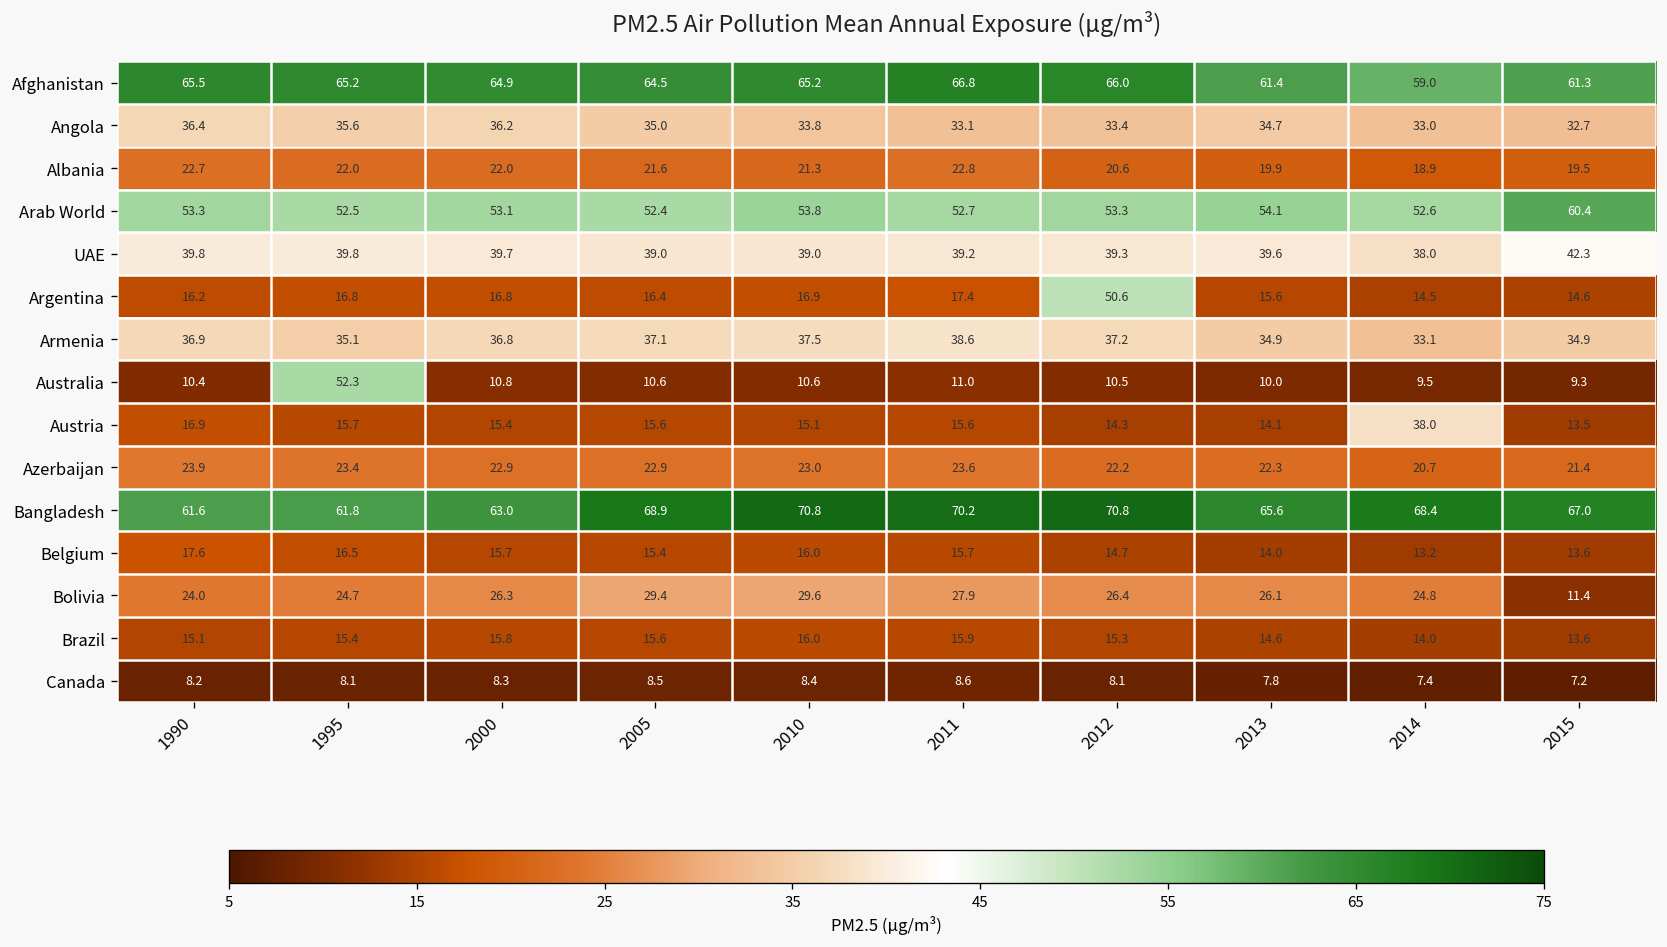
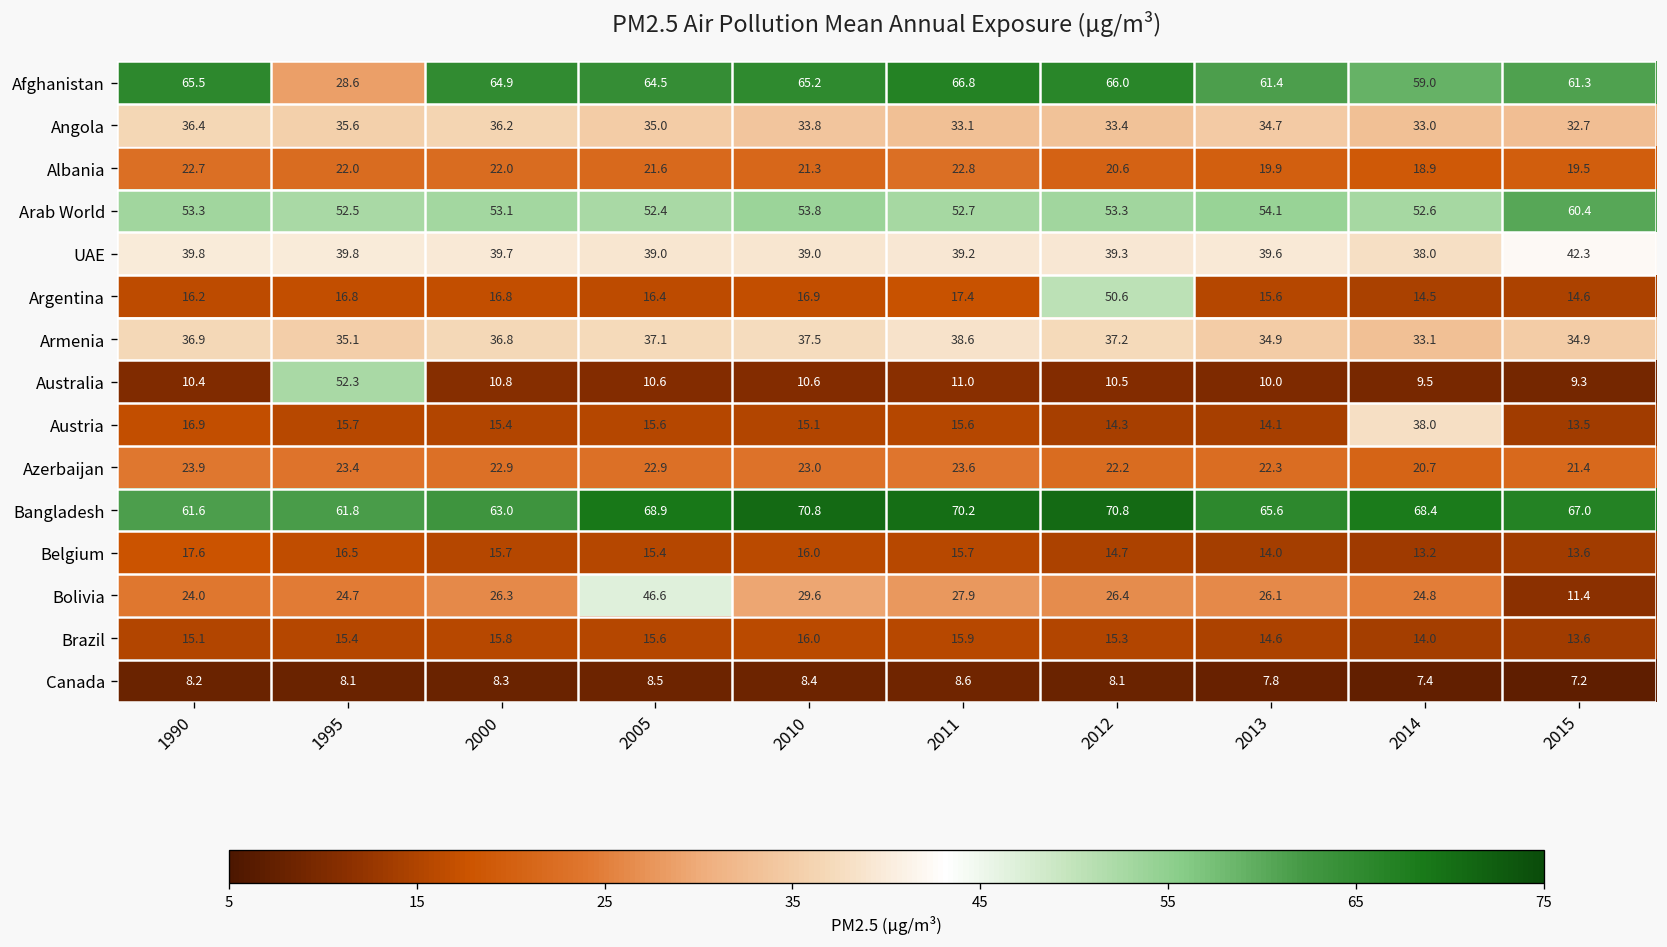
  {
    "Afghanistan": {
      "1990": 65.5,
-     "1995": 65.2,
+     "1995": 28.6,
      "2000": 64.9,
      "2005": 64.5,
      "2010": 65.2,
      "2011": 66.8,
      "2012": 66.0,
      "2013": 61.4,
      "2014": 59.0,
      "2015": 61.3
    },
    "Angola": {
      "1990": 36.4,
      "1995": 35.6,
      "2000": 36.2,
      "2005": 35.0,
      "2010": 33.8,
      "2011": 33.1,
      "2012": 33.4,
      "2013": 34.7,
      "2014": 33.0,
      "2015": 32.7
    },
    "Albania": {
      "1990": 22.7,
      "1995": 22.0,
      "2000": 22.0,
      "2005": 21.6,
      "2010": 21.3,
      "2011": 22.8,
      "2012": 20.6,
      "2013": 19.9,
      "2014": 18.9,
      "2015": 19.5
    },
    "Arab World": {
      "1990": 53.3,
      "1995": 52.5,
      "2000": 53.1,
      "2005": 52.4,
      "2010": 53.8,
      "2011": 52.7,
      "2012": 53.3,
      "2013": 54.1,
      "2014": 52.6,
      "2015": 60.4
    },
    "UAE": {
      "1990": 39.8,
      "1995": 39.8,
      "2000": 39.7,
      "2005": 39.0,
      "2010": 39.0,
      "2011": 39.2,
      "2012": 39.3,
      "2013": 39.6,
      "2014": 38.0,
      "2015": 42.3
    },
    "Argentina": {
      "1990": 16.2,
      "1995": 16.8,
      "2000": 16.8,
      "2005": 16.4,
      "2010": 16.9,
      "2011": 17.4,
      "2012": 50.6,
      "2013": 15.6,
      "2014": 14.5,
      "2015": 14.6
    },
    "Armenia": {
      "1990": 36.9,
      "1995": 35.1,
      "2000": 36.8,
      "2005": 37.1,
      "2010": 37.5,
      "2011": 38.6,
      "2012": 37.2,
      "2013": 34.9,
      "2014": 33.1,
      "2015": 34.9
    },
    "Australia": {
      "1990": 10.4,
      "1995": 52.3,
      "2000": 10.8,
      "2005": 10.6,
      "2010": 10.6,
      "2011": 11.0,
      "2012": 10.5,
      "2013": 10.0,
      "2014": 9.5,
      "2015": 9.3
    },
    "Austria": {
      "1990": 16.9,
      "1995": 15.7,
      "2000": 15.4,
      "2005": 15.6,
      "2010": 15.1,
      "2011": 15.6,
      "2012": 14.3,
      "2013": 14.1,
      "2014": 38.0,
      "2015": 13.5
    },
    "Azerbaijan": {
      "1990": 23.9,
      "1995": 23.4,
      "2000": 22.9,
      "2005": 22.9,
      "2010": 23.0,
      "2011": 23.6,
      "2012": 22.2,
      "2013": 22.3,
      "2014": 20.7,
      "2015": 21.4
    },
    "Bangladesh": {
      "1990": 61.6,
      "1995": 61.8,
      "2000": 63.0,
      "2005": 68.9,
      "2010": 70.8,
      "2011": 70.2,
      "2012": 70.8,
      "2013": 65.6,
      "2014": 68.4,
      "2015": 67.0
    },
    "Belgium": {
      "1990": 17.6,
      "1995": 16.5,
      "2000": 15.7,
      "2005": 15.4,
      "2010": 16.0,
      "2011": 15.7,
      "2012": 14.7,
      "2013": 14.0,
      "2014": 13.2,
      "2015": 13.6
    },
    "Bolivia": {
      "1990": 24.0,
      "1995": 24.7,
      "2000": 26.3,
-     "2005": 29.4,
+     "2005": 46.6,
      "2010": 29.6,
      "2011": 27.9,
      "2012": 26.4,
      "2013": 26.1,
      "2014": 24.8,
      "2015": 11.4
    },
    "Brazil": {
      "1990": 15.1,
      "1995": 15.4,
      "2000": 15.8,
      "2005": 15.6,
      "2010": 16.0,
      "2011": 15.9,
      "2012": 15.3,
      "2013": 14.6,
      "2014": 14.0,
      "2015": 13.6
    },
    "Canada": {
      "1990": 8.2,
      "1995": 8.1,
      "2000": 8.3,
      "2005": 8.5,
      "2010": 8.4,
      "2011": 8.6,
      "2012": 8.1,
      "2013": 7.8,
      "2014": 7.4,
      "2015": 7.2
    }
  }
